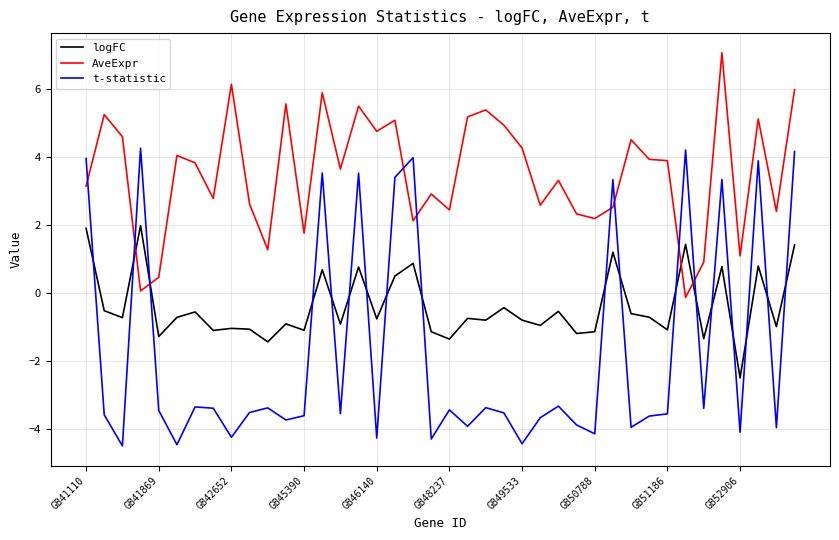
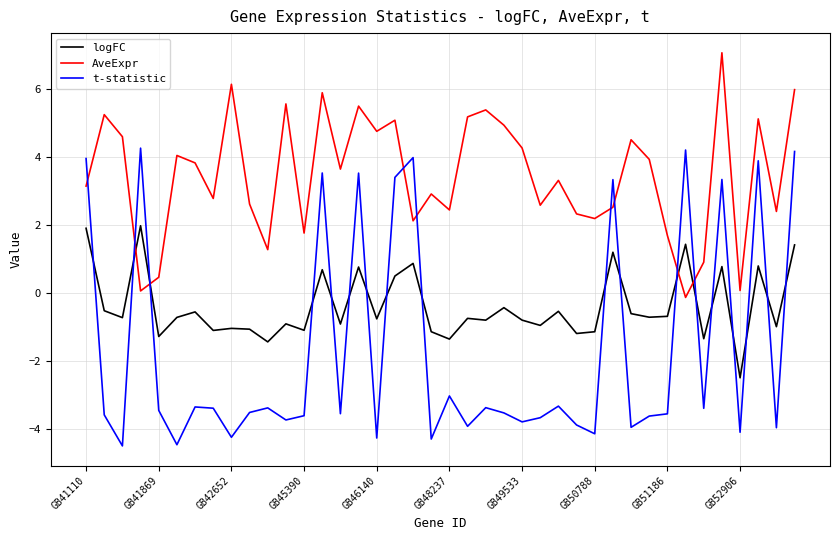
  {
    "logFC": {
      "GB41110": 1.9,
      "GB41869": -1.3,
      "GB42652": -1.0,
      "GB45390": -1.1,
      "GB46140": -0.8,
      "GB48237": -1.4,
      "GB49533": -0.8,
      "GB50788": -1.1,
-     "GB51186": -1.1,
+     "GB51186": -0.7,
      "GB52906": -2.5
    },
    "AveExpr": {
      "GB41110": 3.1,
      "GB41869": 0.5,
      "GB42652": 6.1,
      "GB45390": 1.8,
      "GB46140": 4.7,
      "GB48237": 2.4,
      "GB49533": 4.3,
      "GB50788": 2.2,
-     "GB51186": 3.9,
-     "GB52906": 1.1
+     "GB51186": 1.7,
+     "GB52906": 0.1
    },
    "t-statistic": {
      "GB41110": 3.9,
      "GB41869": -3.4,
      "GB42652": -4.2,
      "GB45390": -3.6,
      "GB46140": -4.3,
-     "GB48237": -3.4,
-     "GB49533": -4.4,
+     "GB48237": -3.0,
+     "GB49533": -3.8,
      "GB50788": -4.1,
      "GB51186": -3.5,
      "GB52906": -4.1
    }
  }
